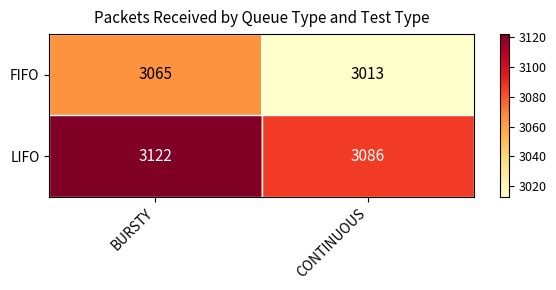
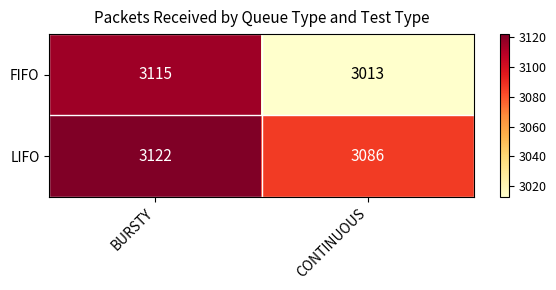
  {
    "FIFO": {
-     "BURSTY": 3065,
+     "BURSTY": 3115,
      "CONTINUOUS": 3013
    },
    "LIFO": {
      "BURSTY": 3122,
      "CONTINUOUS": 3086
    }
  }
